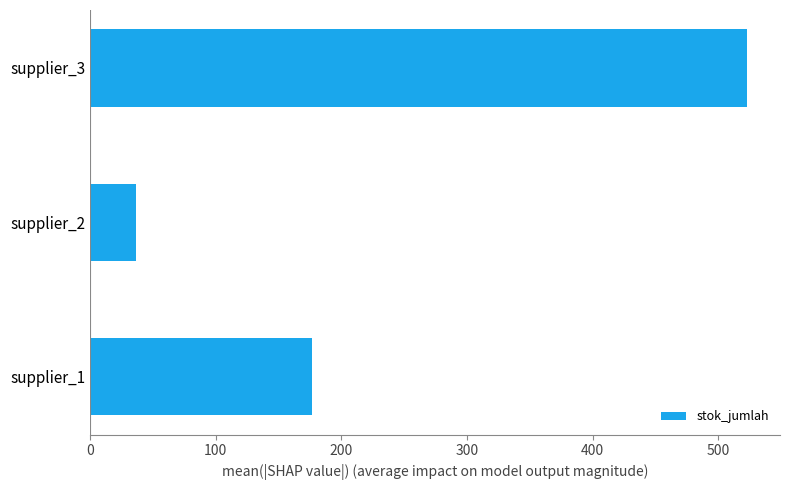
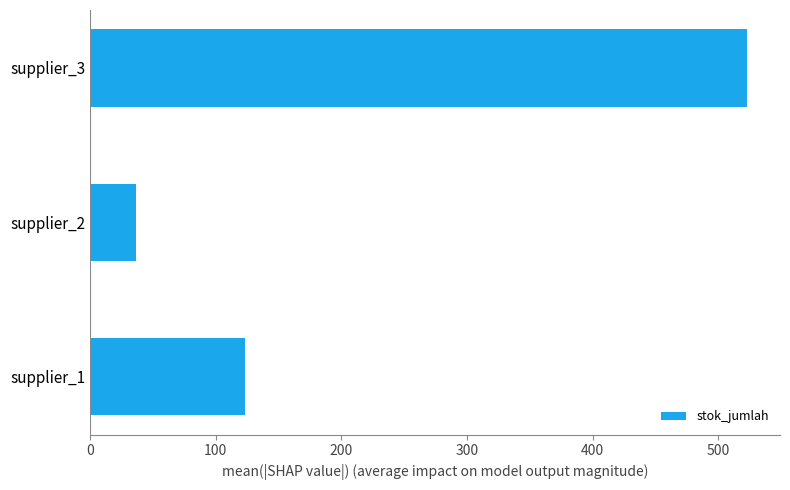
  {
    "supplier_3": 523,
    "supplier_2": 37,
-   "supplier_1": 177
+   "supplier_1": 123
  }
